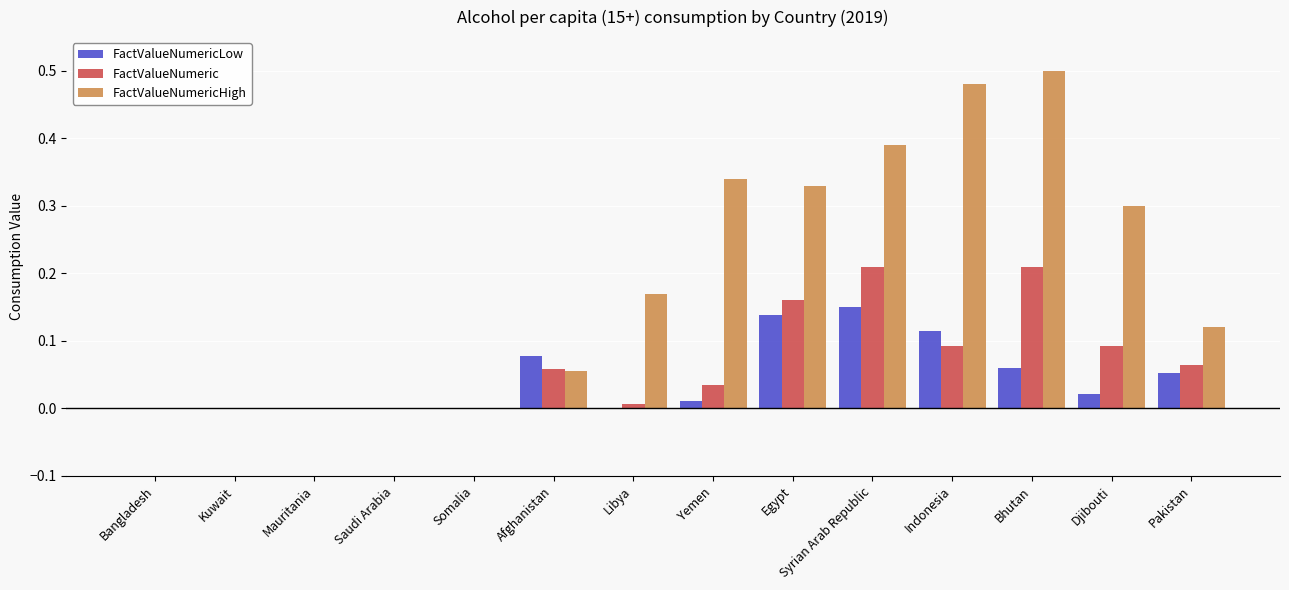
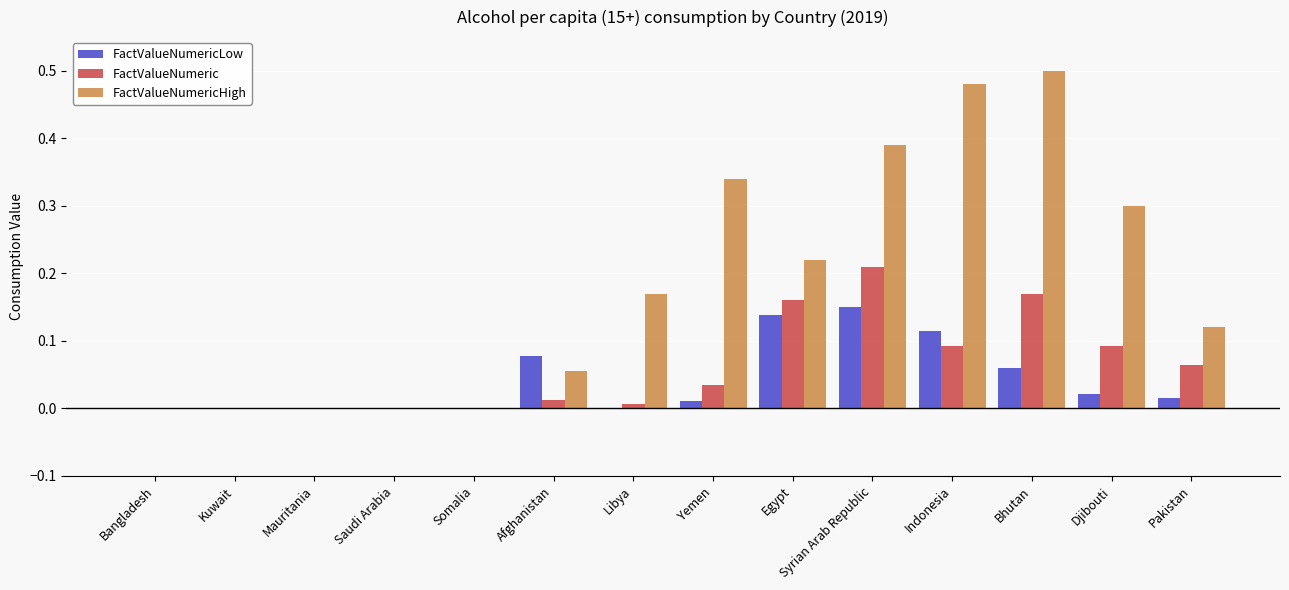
  {
    "FactValueNumericLow": {
      "Bangladesh": 0.00,
      "Kuwait": 0.00,
      "Mauritania": 0.00,
      "Saudi Arabia": 0.00,
      "Somalia": 0.00,
      "Afghanistan": 0.08,
      "Yemen": 0.01,
      "Egypt": 0.14,
      "Syrian Arab Republic": 0.15,
      "Indonesia": 0.12,
      "Bhutan": 0.06,
      "Djibouti": 0.02,
-     "Pakistan": 0.05
+     "Pakistan": 0.02
    },
    "FactValueNumeric": {
      "Bangladesh": 0.00,
      "Kuwait": 0.00,
      "Mauritania": 0.00,
      "Saudi Arabia": 0.00,
      "Somalia": 0.00,
-     "Afghanistan": 0.06,
+     "Afghanistan": 0.01,
      "Libya": 0.01,
      "Yemen": 0.03,
      "Egypt": 0.16,
      "Syrian Arab Republic": 0.21,
      "Indonesia": 0.09,
-     "Bhutan": 0.21,
+     "Bhutan": 0.17,
      "Djibouti": 0.09,
      "Pakistan": 0.06
    },
    "FactValueNumericHigh": {
      "Bangladesh": 0.00,
      "Kuwait": 0.00,
      "Mauritania": 0.00,
      "Saudi Arabia": 0.00,
      "Somalia": 0.00,
      "Afghanistan": 0.06,
      "Libya": 0.17,
      "Yemen": 0.34,
-     "Egypt": 0.33,
+     "Egypt": 0.22,
      "Syrian Arab Republic": 0.39,
      "Indonesia": 0.48,
      "Bhutan": 0.50,
      "Djibouti": 0.30,
      "Pakistan": 0.12
    }
  }
